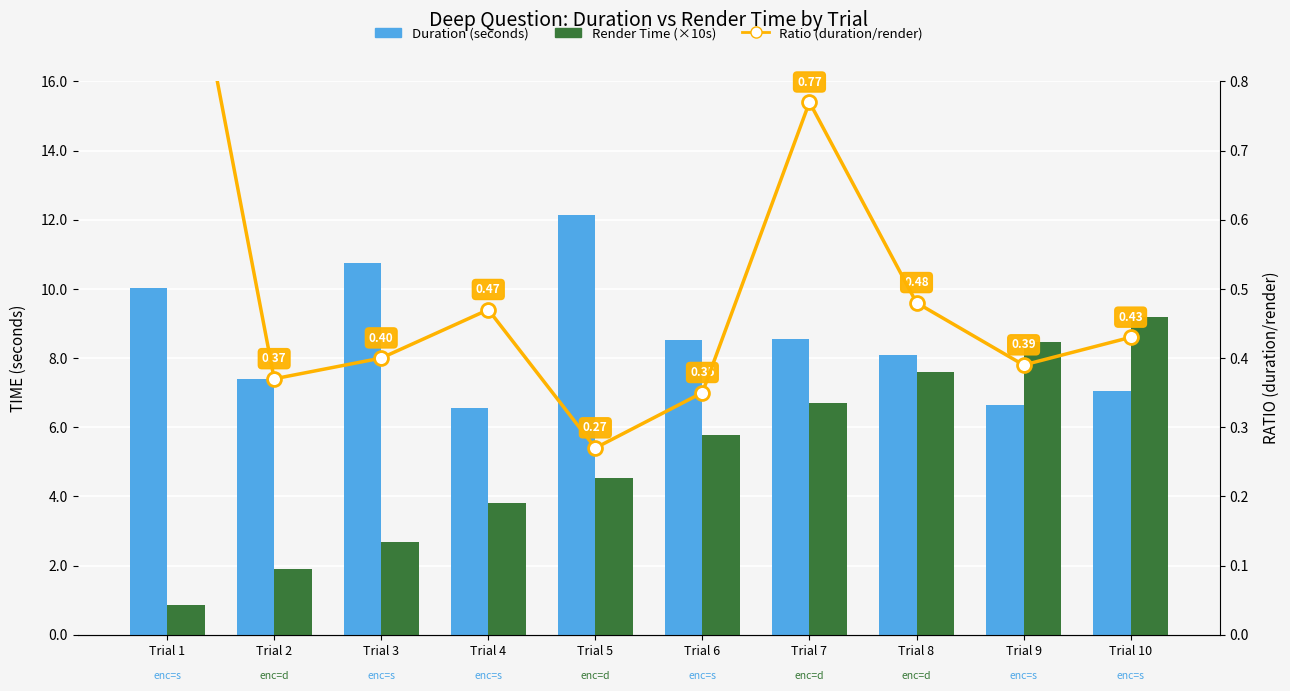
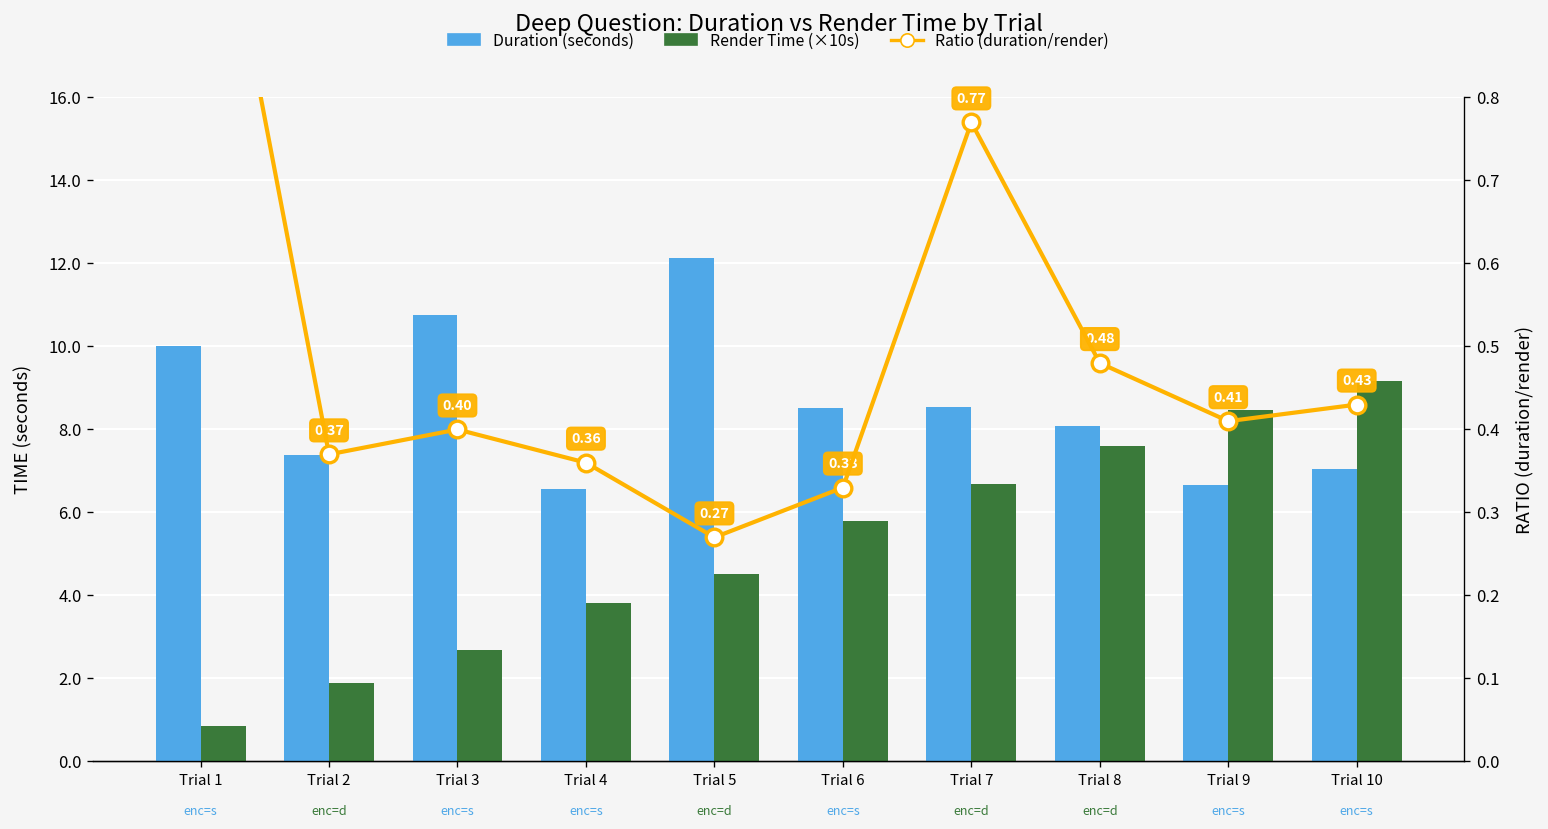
  {
    "Ratio (duration/render)": {
-     "Trial 4": 0.47,
-     "Trial 6": 0.35,
-     "Trial 9": 0.39
+     "Trial 4": 0.36,
+     "Trial 6": 0.33,
+     "Trial 9": 0.41
    }
  }
